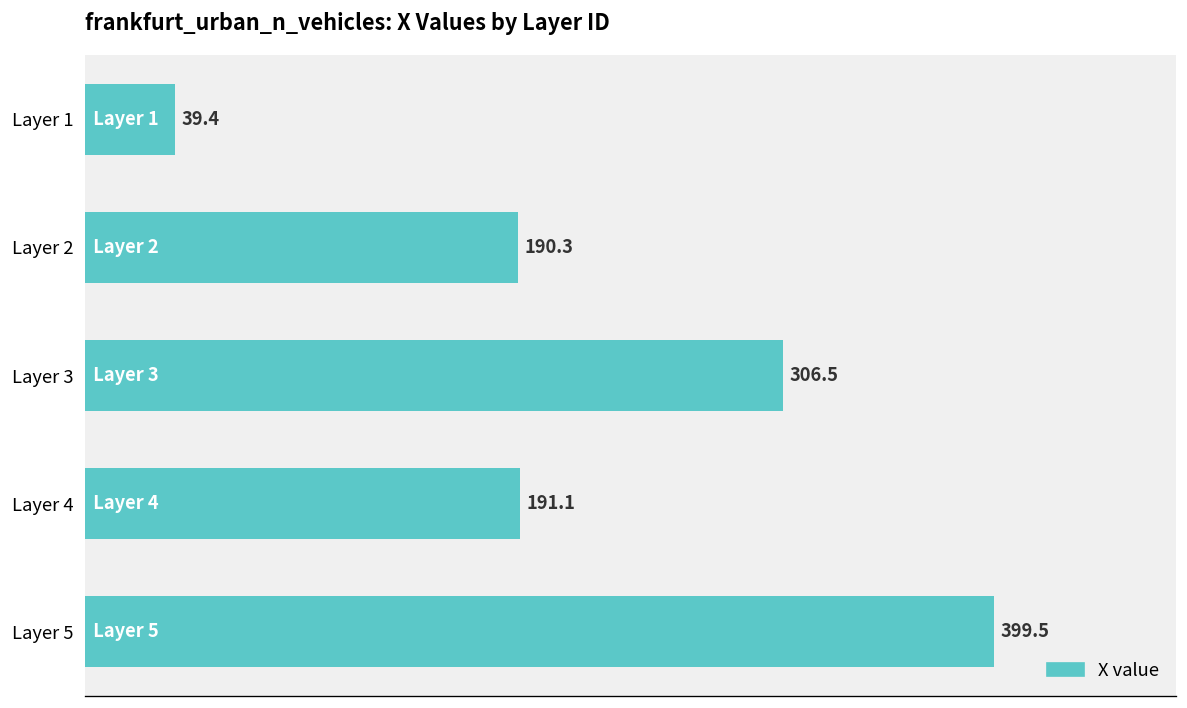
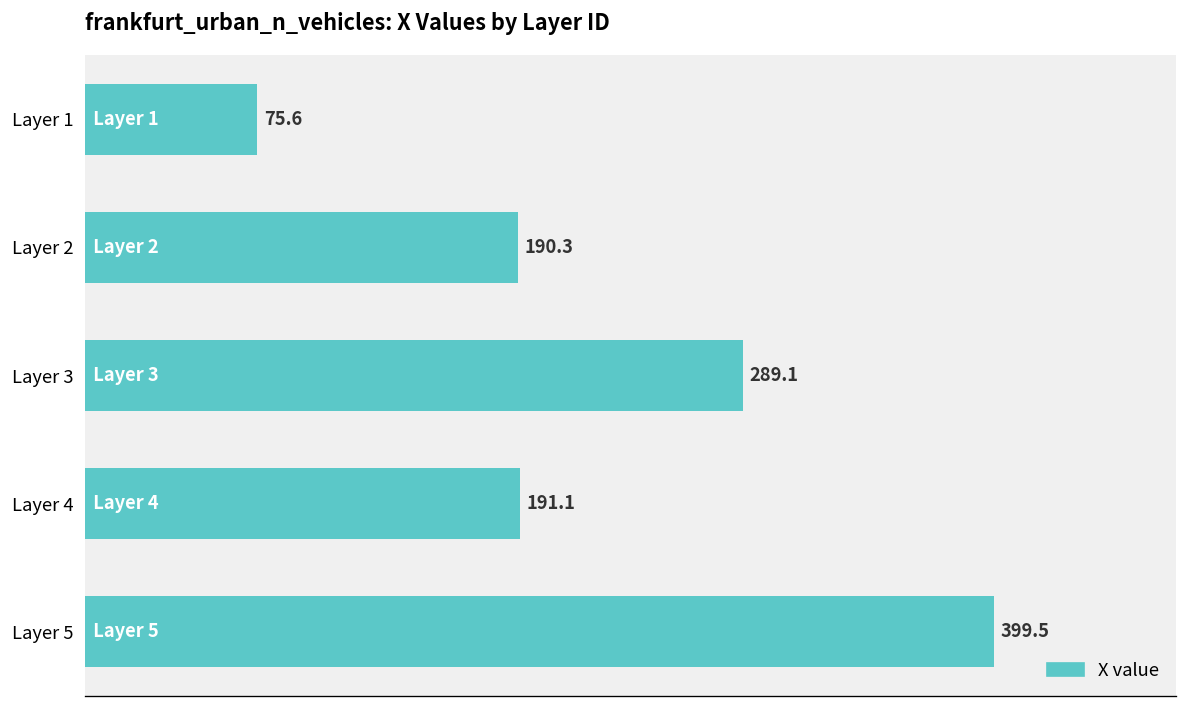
  {
-   "Layer 1": 39.4,
+   "Layer 1": 75.6,
    "Layer 2": 190.3,
-   "Layer 3": 306.5,
+   "Layer 3": 289.1,
    "Layer 4": 191.1,
    "Layer 5": 399.5
  }
